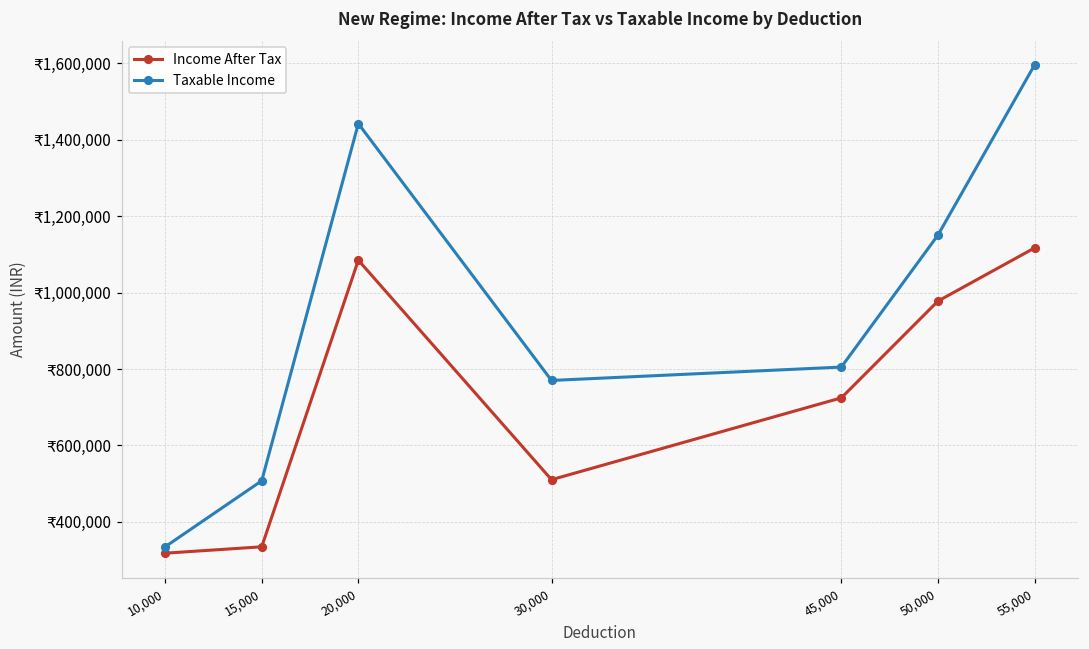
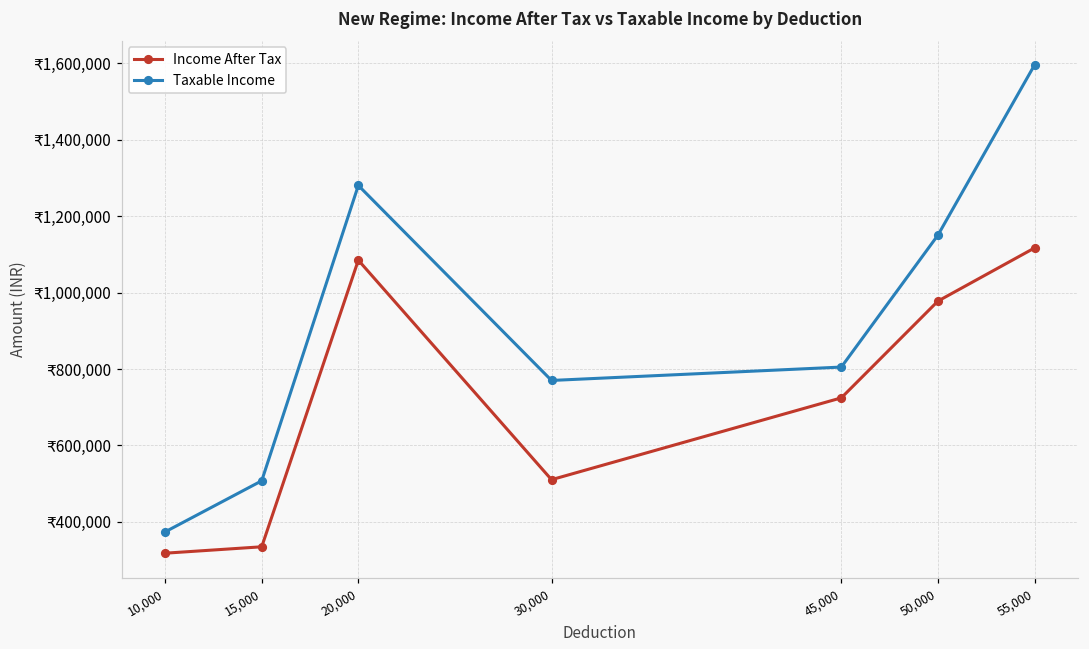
  {
    "Income After Tax": {
      "10,000": "₹320,000",
      "15,000": "₹340,000",
      "20,000": "₹1,080,000",
      "30,000": "₹510,000",
      "45,000": "₹720,000",
      "50,000": "₹980,000",
      "55,000": "₹1,120,000"
    },
    "Taxable Income": {
-     "10,000": "₹340,000",
+     "10,000": "₹370,000",
      "15,000": "₹510,000",
-     "20,000": "₹1,440,000",
+     "20,000": "₹1,280,000",
      "30,000": "₹770,000",
      "45,000": "₹810,000",
      "50,000": "₹1,150,000",
      "55,000": "₹1,600,000"
    }
  }
